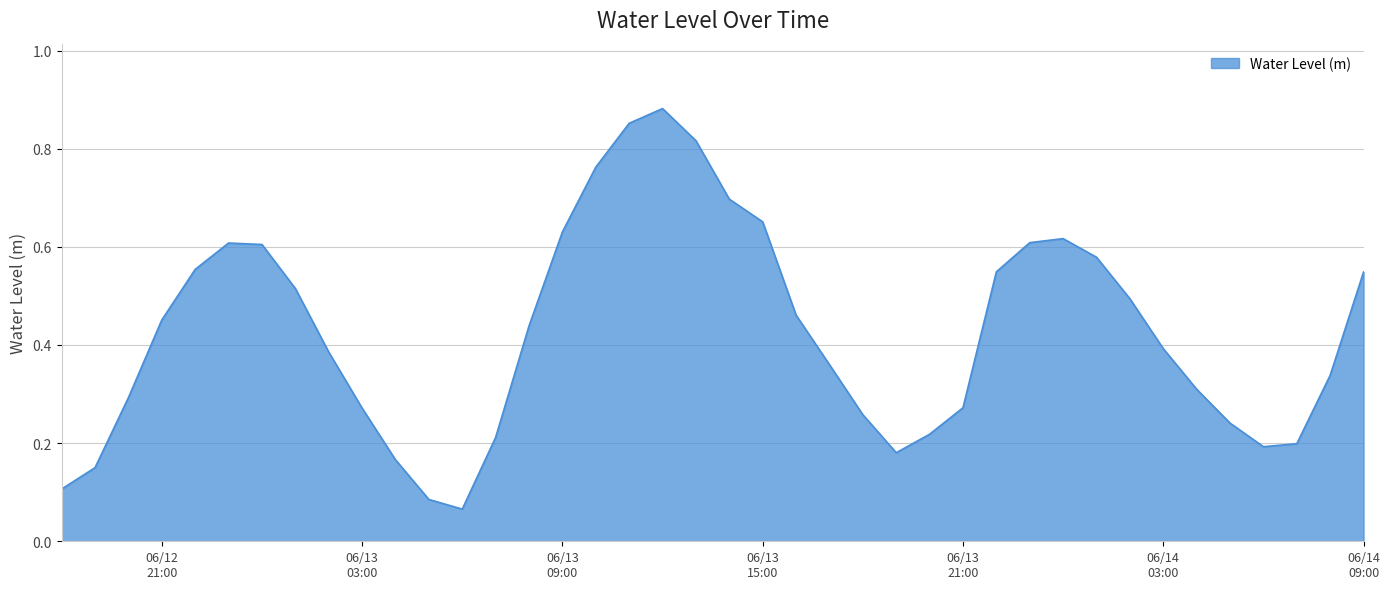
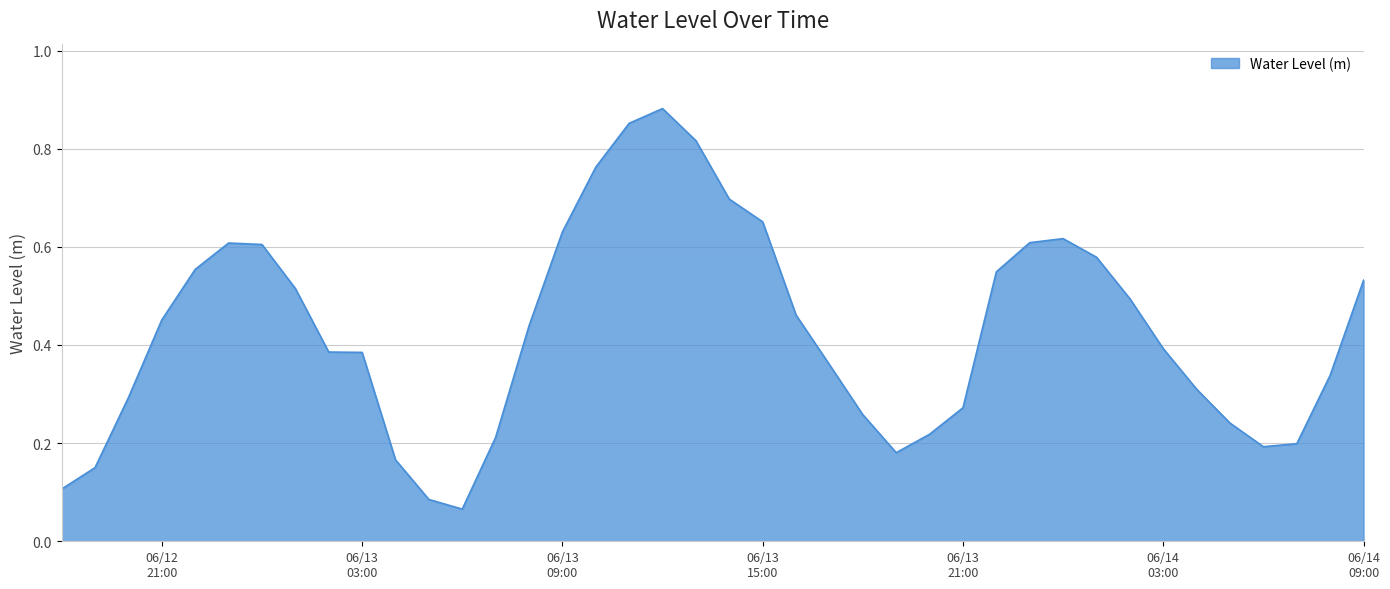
  {
    "06/12 21:00": 0.45,
-   "06/13 03:00": 0.27,
+   "06/13 03:00": 0.38,
    "06/13 09:00": 0.63,
    "06/13 15:00": 0.65,
    "06/13 21:00": 0.27,
    "06/14 03:00": 0.39,
-   "06/14 09:00": 0.55
+   "06/14 09:00": 0.53
  }
